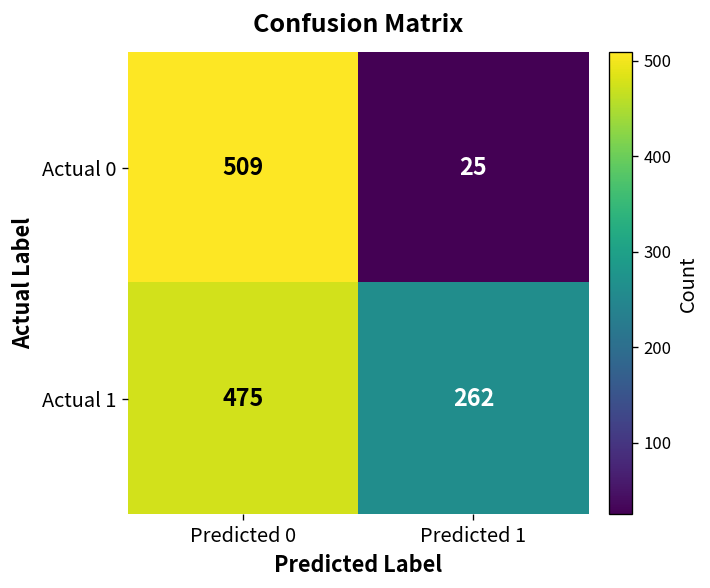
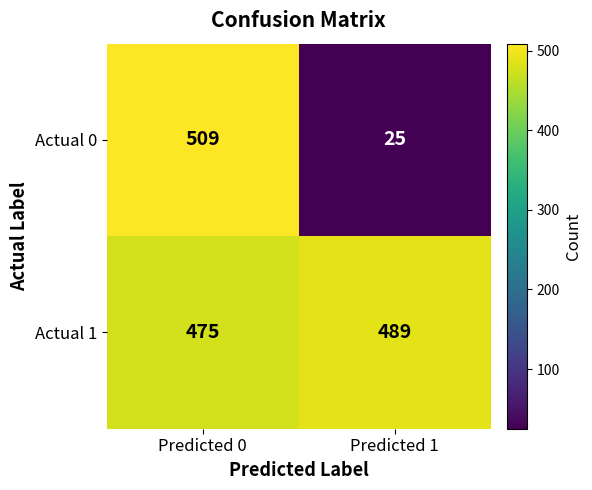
  {
    "Actual 0": {
      "Predicted 0": 509,
      "Predicted 1": 25
    },
    "Actual 1": {
      "Predicted 0": 475,
-     "Predicted 1": 262
+     "Predicted 1": 489
    }
  }
